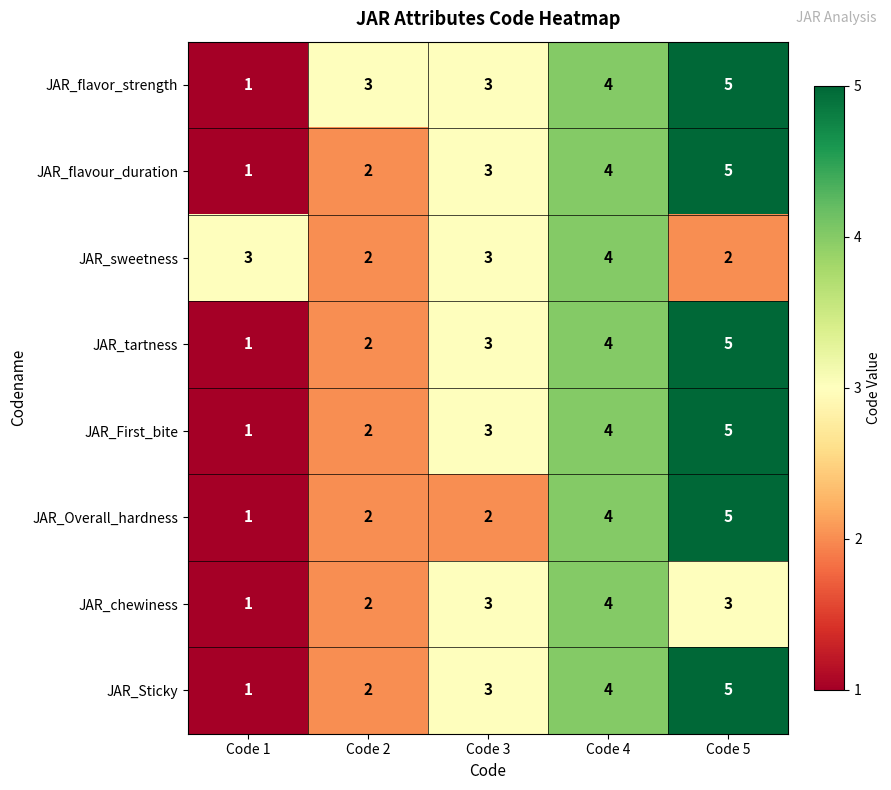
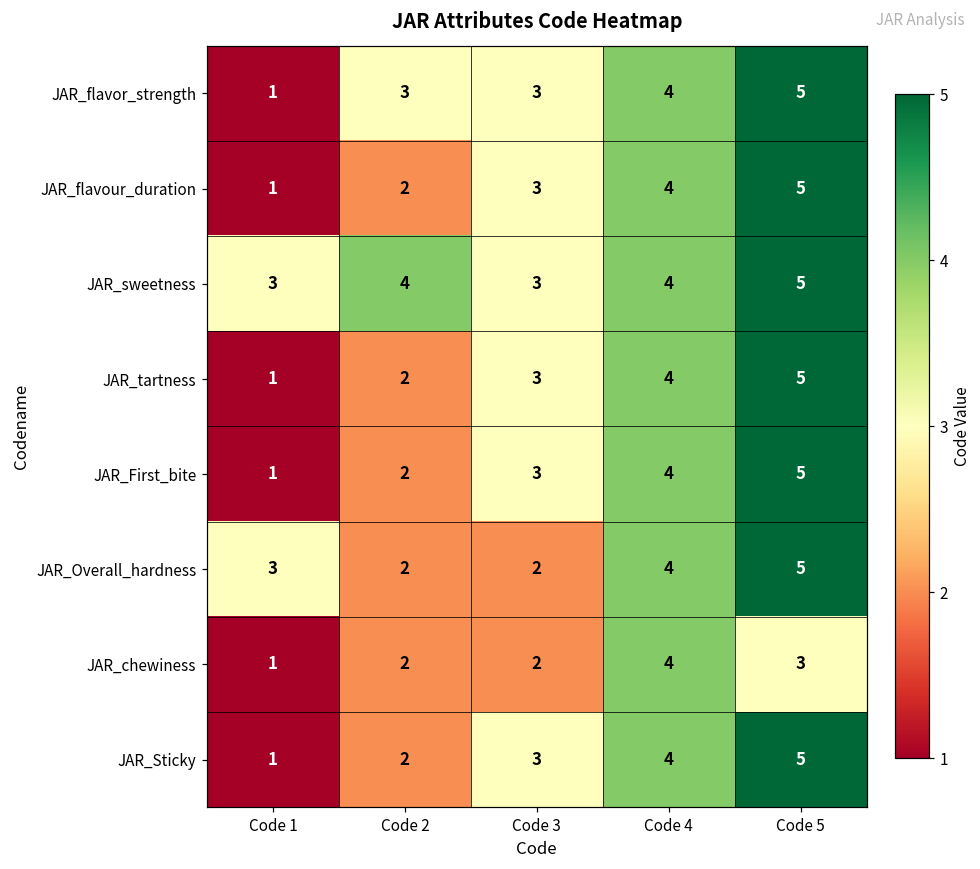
  {
    "JAR_flavor_strength": {
      "Code 1": 1,
      "Code 2": 3,
      "Code 3": 3,
      "Code 4": 4,
      "Code 5": 5
    },
    "JAR_flavour_duration": {
      "Code 1": 1,
      "Code 2": 2,
      "Code 3": 3,
      "Code 4": 4,
      "Code 5": 5
    },
    "JAR_sweetness": {
      "Code 1": 3,
-     "Code 2": 2,
+     "Code 2": 4,
      "Code 3": 3,
      "Code 4": 4,
-     "Code 5": 2
+     "Code 5": 5
    },
    "JAR_tartness": {
      "Code 1": 1,
      "Code 2": 2,
      "Code 3": 3,
      "Code 4": 4,
      "Code 5": 5
    },
    "JAR_First_bite": {
      "Code 1": 1,
      "Code 2": 2,
      "Code 3": 3,
      "Code 4": 4,
      "Code 5": 5
    },
    "JAR_Overall_hardness": {
-     "Code 1": 1,
+     "Code 1": 3,
      "Code 2": 2,
      "Code 3": 2,
      "Code 4": 4,
      "Code 5": 5
    },
    "JAR_chewiness": {
      "Code 1": 1,
      "Code 2": 2,
-     "Code 3": 3,
+     "Code 3": 2,
      "Code 4": 4,
      "Code 5": 3
    },
    "JAR_Sticky": {
      "Code 1": 1,
      "Code 2": 2,
      "Code 3": 3,
      "Code 4": 4,
      "Code 5": 5
    }
  }
